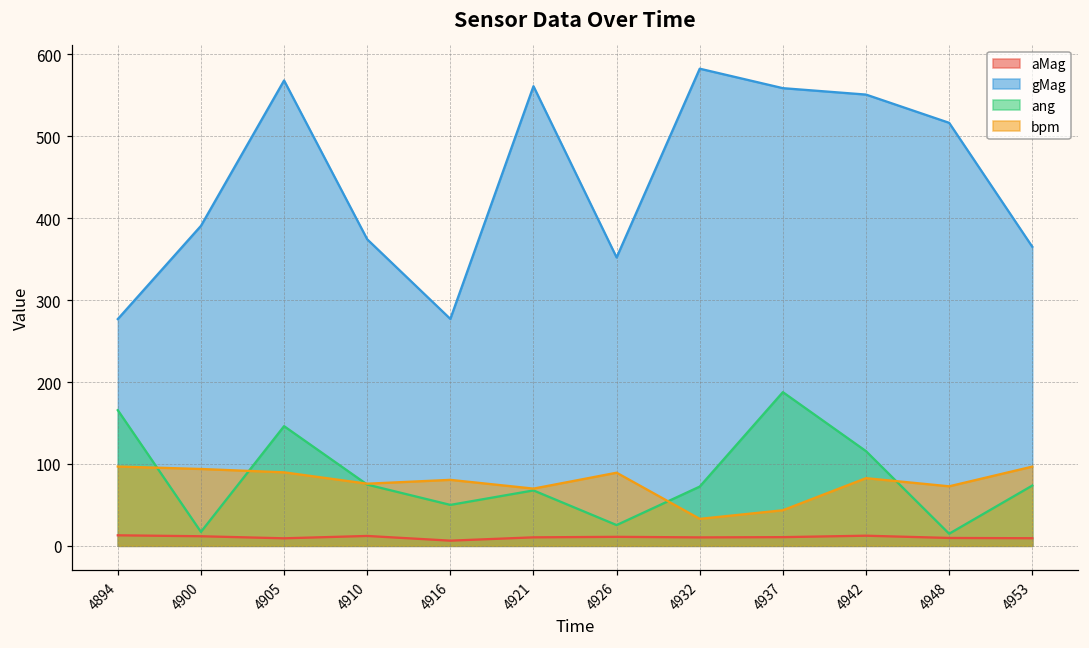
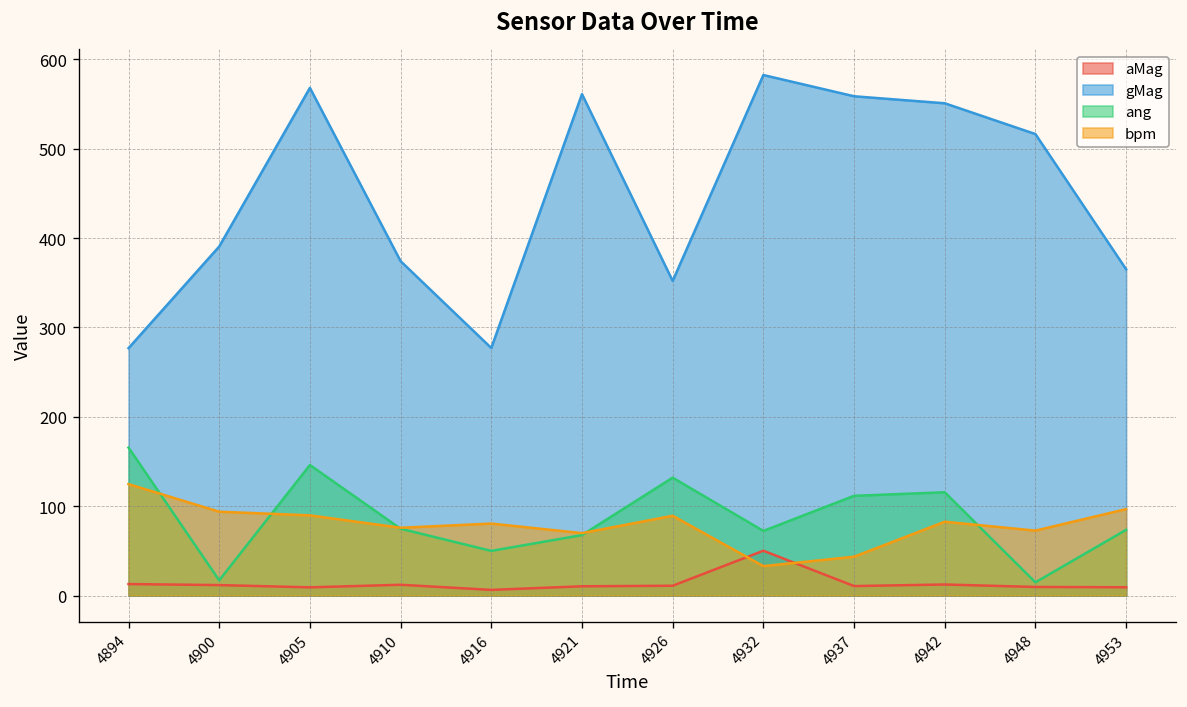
  {
    "aMag": {
      "4894": 10,
      "4900": 10,
      "4905": 10,
      "4910": 10,
      "4916": 10,
      "4921": 10,
      "4926": 10,
-     "4932": 10,
+     "4932": 50,
      "4937": 10,
      "4942": 10,
      "4948": 10,
      "4953": 10
    },
    "gMag": {
      "4894": 280,
      "4900": 390,
      "4905": 570,
      "4910": 370,
      "4916": 280,
      "4921": 560,
      "4926": 350,
      "4932": 580,
      "4937": 560,
      "4942": 550,
      "4948": 520,
      "4953": 370
    },
    "ang": {
      "4894": 170,
      "4900": 20,
      "4905": 150,
      "4916": 50,
-     "4926": 30,
+     "4926": 130,
      "4932": 70,
-     "4937": 190,
+     "4937": 110,
      "4942": 120,
      "4948": 10,
      "4953": 70
    },
    "bpm": {
-     "4894": 100,
+     "4894": 120,
      "4900": 90,
      "4905": 90,
      "4916": 80,
      "4926": 90,
      "4932": 30,
      "4937": 40,
      "4942": 80,
      "4948": 70,
      "4953": 100
    }
  }
